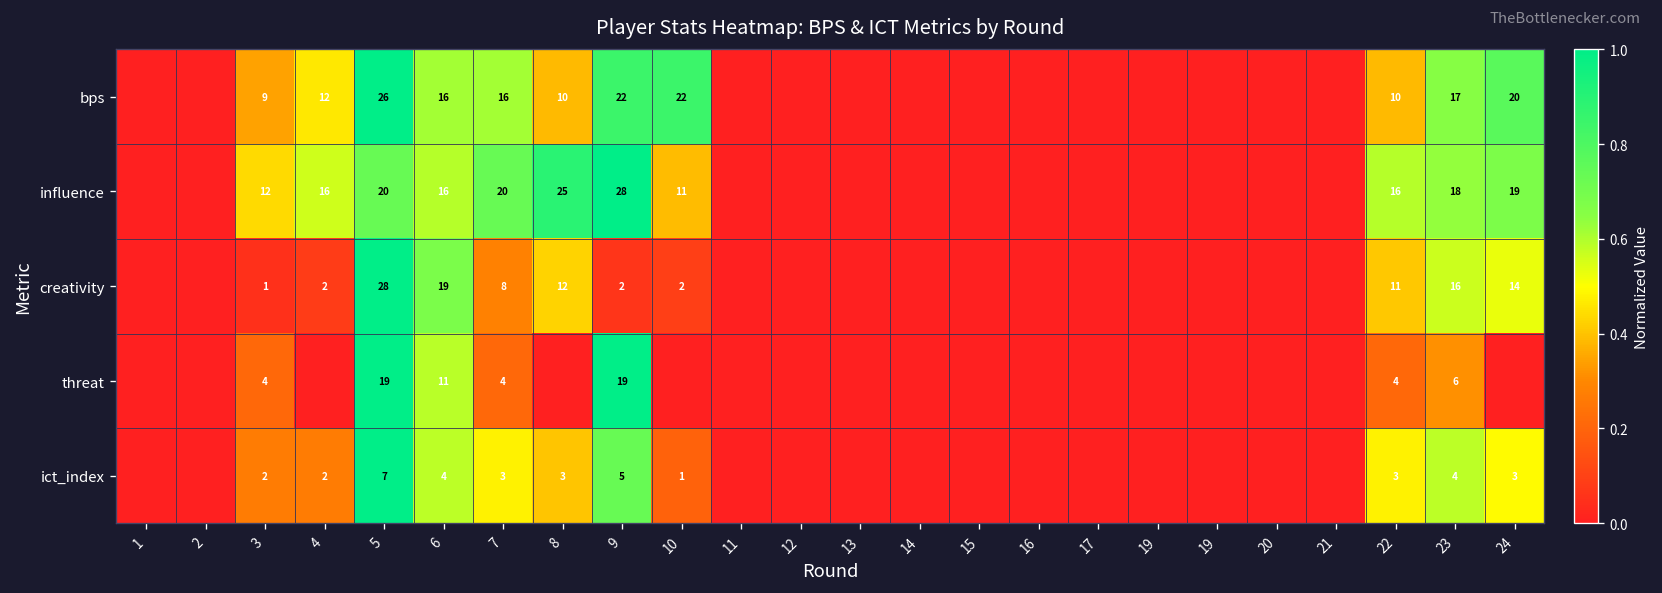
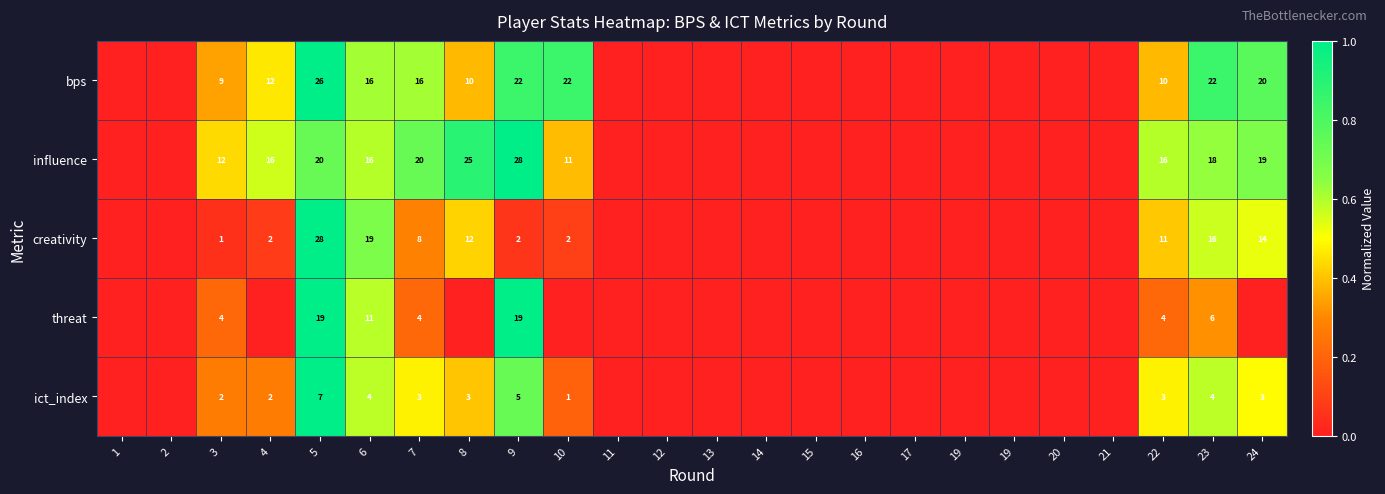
  {
    "bps": {
      "3": 9,
      "4": 12,
      "5": 26,
      "6": 16,
      "7": 16,
      "8": 10,
      "9": 22,
      "10": 22,
      "22": 10,
-     "23": 17,
+     "23": 22,
      "24": 20
    },
    "influence": {
      "3": 12,
      "4": 16,
      "5": 20,
      "6": 16,
      "7": 20,
      "8": 25,
      "9": 28,
      "10": 11,
      "22": 16,
      "23": 18,
      "24": 19
    },
    "creativity": {
      "3": 1,
      "4": 2,
      "5": 28,
      "6": 19,
      "7": 8,
      "8": 12,
      "9": 2,
      "10": 2,
      "22": 11,
      "23": 16,
      "24": 14
    },
    "threat": {
      "3": 4,
      "5": 19,
      "6": 11,
      "7": 4,
      "9": 19,
      "22": 4,
      "23": 6
    },
    "ict_index": {
      "3": 2,
      "4": 2,
      "5": 7,
      "6": 4,
      "7": 3,
      "8": 3,
      "9": 5,
      "10": 1,
      "22": 3,
      "23": 4,
      "24": 3
    }
  }
